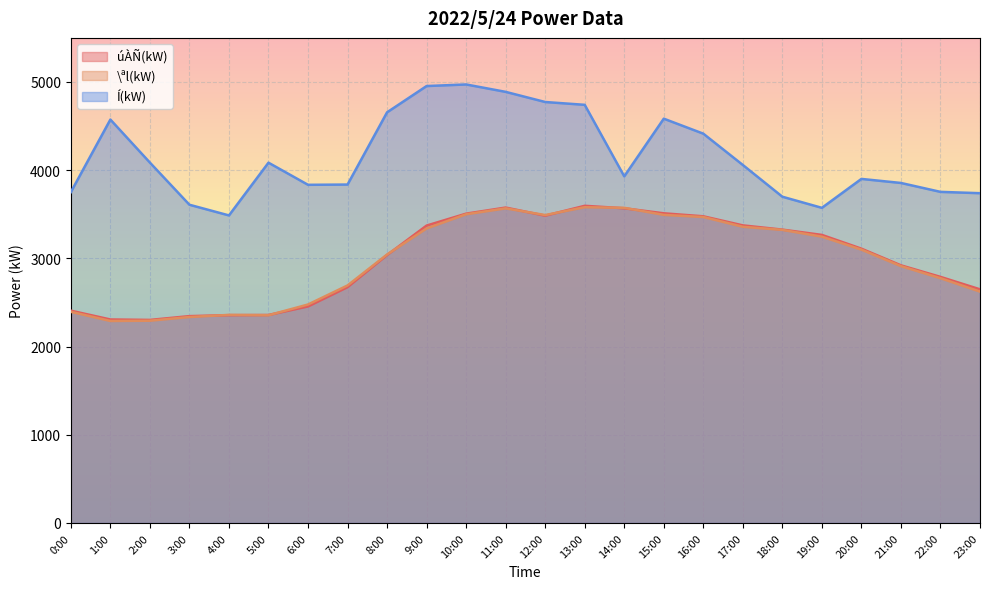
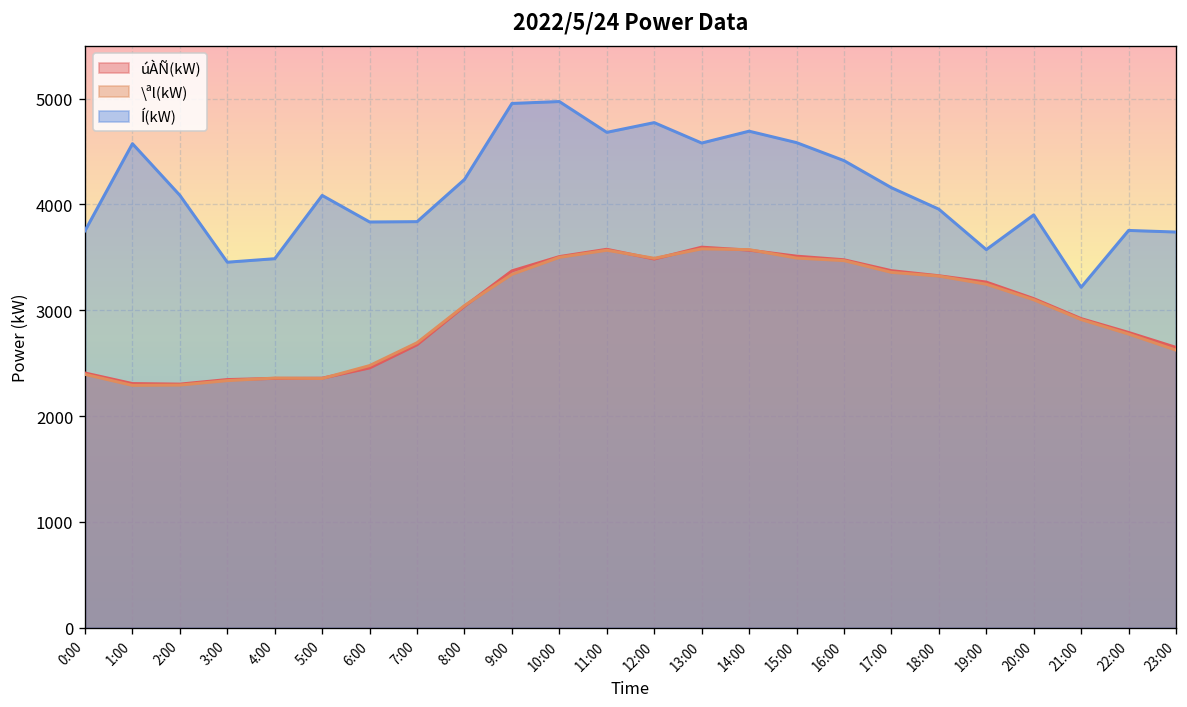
  {
    "Í(kW)": {
      "0:00": 3800,
      "1:00": 4600,
      "2:00": 4100,
-     "3:00": 3600,
+     "3:00": 3500,
      "4:00": 3500,
      "5:00": 4100,
      "6:00": 3800,
      "7:00": 3800,
-     "8:00": 4700,
+     "8:00": 4200,
      "9:00": 5000,
      "10:00": 5000,
-     "11:00": 4900,
+     "11:00": 4700,
      "12:00": 4800,
-     "13:00": 4700,
-     "14:00": 3900,
+     "13:00": 4600,
+     "14:00": 4700,
      "15:00": 4600,
      "16:00": 4400,
-     "17:00": 4100,
-     "18:00": 3700,
+     "17:00": 4200,
+     "18:00": 4000,
      "19:00": 3600,
      "20:00": 3900,
-     "21:00": 3900,
+     "21:00": 3200,
      "22:00": 3800,
      "23:00": 3700
    }
  }
